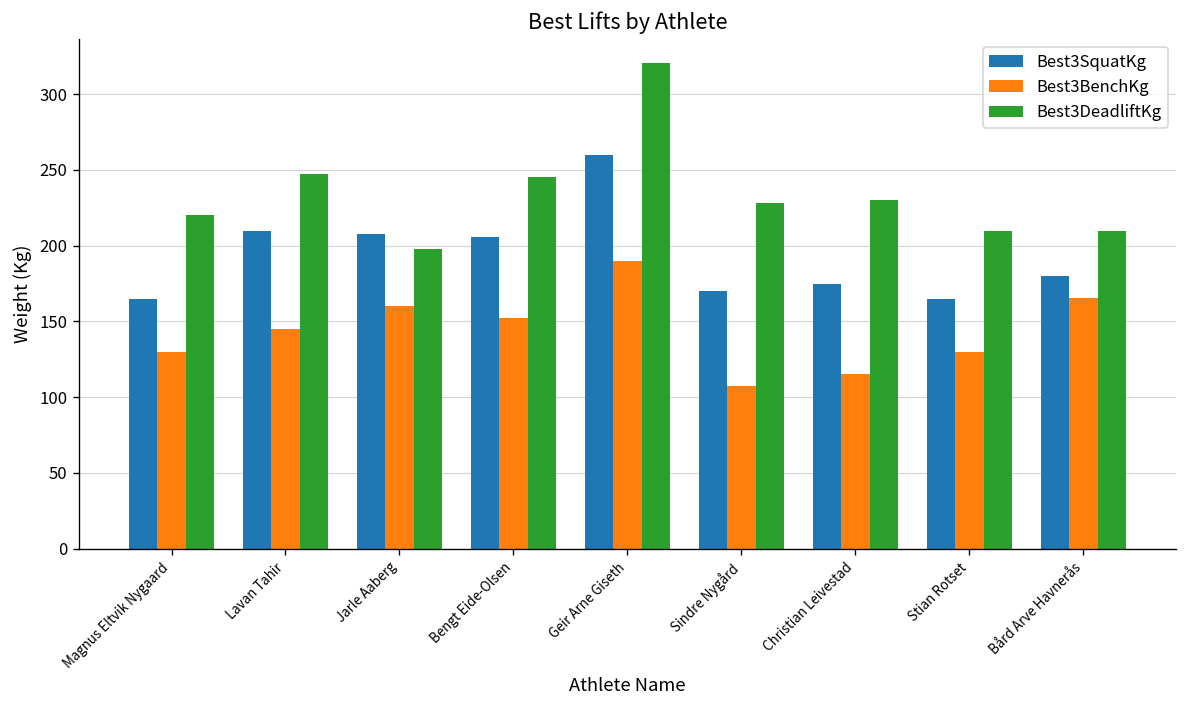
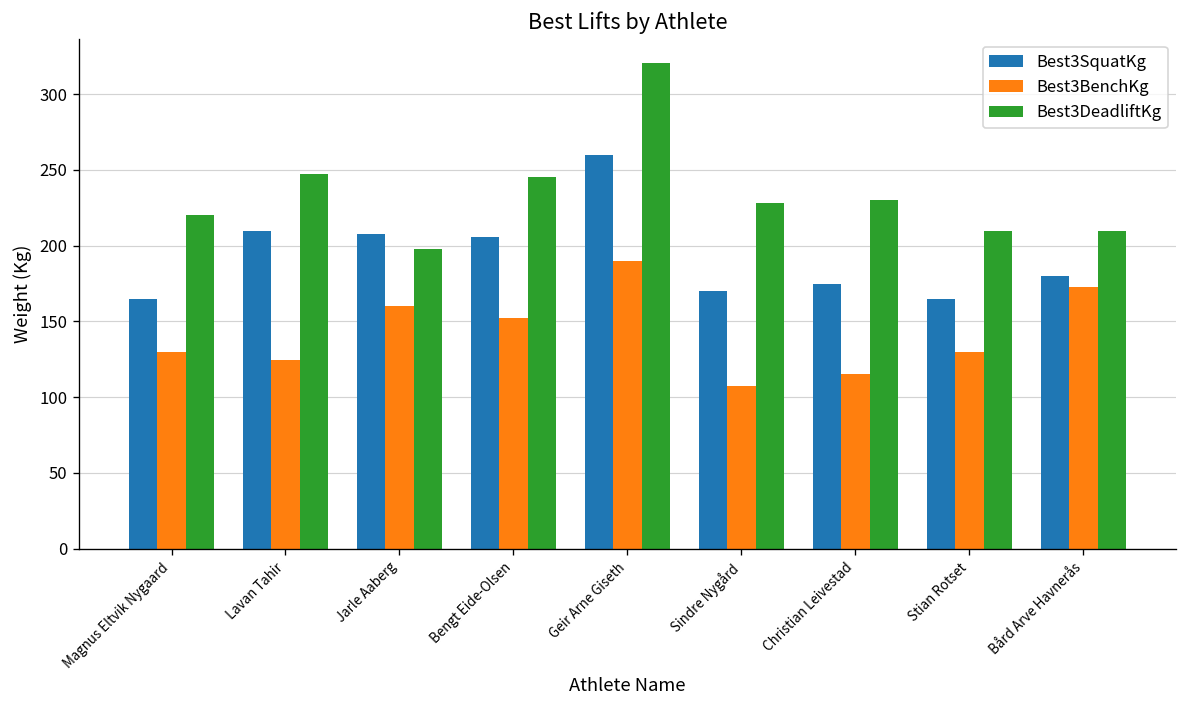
  {
    "Best3SquatKg": {
      "Magnus Eltvik Nygaard": 165,
      "Lavan Tahir": 210,
      "Jarle Aaberg": 208,
      "Bengt Eide-Olsen": 206,
      "Geir Arne Giseth": 260,
      "Sindre Nygård": 170,
      "Christian Leivestad": 175,
      "Stian Rotset": 165,
      "Bård Arve Havnerås": 180
    },
    "Best3BenchKg": {
      "Magnus Eltvik Nygaard": 130,
-     "Lavan Tahir": 145,
+     "Lavan Tahir": 125,
      "Jarle Aaberg": 160,
      "Bengt Eide-Olsen": 153,
      "Geir Arne Giseth": 190,
      "Sindre Nygård": 108,
      "Christian Leivestad": 115,
      "Stian Rotset": 130,
-     "Bård Arve Havnerås": 166
+     "Bård Arve Havnerås": 173
    },
    "Best3DeadliftKg": {
      "Magnus Eltvik Nygaard": 220,
      "Lavan Tahir": 247,
      "Jarle Aaberg": 198,
      "Bengt Eide-Olsen": 245,
      "Geir Arne Giseth": 321,
      "Sindre Nygård": 228,
      "Christian Leivestad": 230,
      "Stian Rotset": 210,
      "Bård Arve Havnerås": 210
    }
  }
